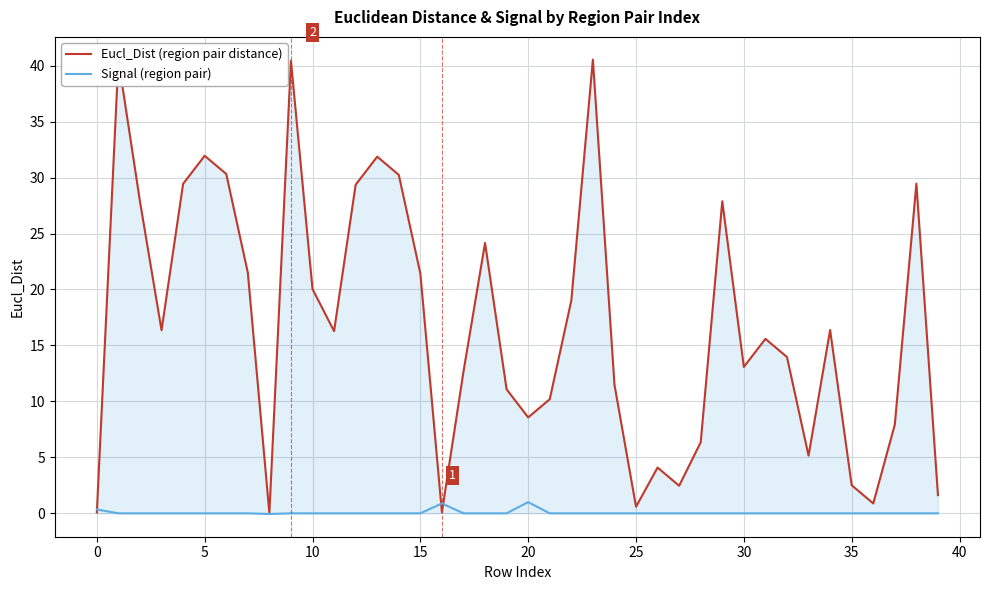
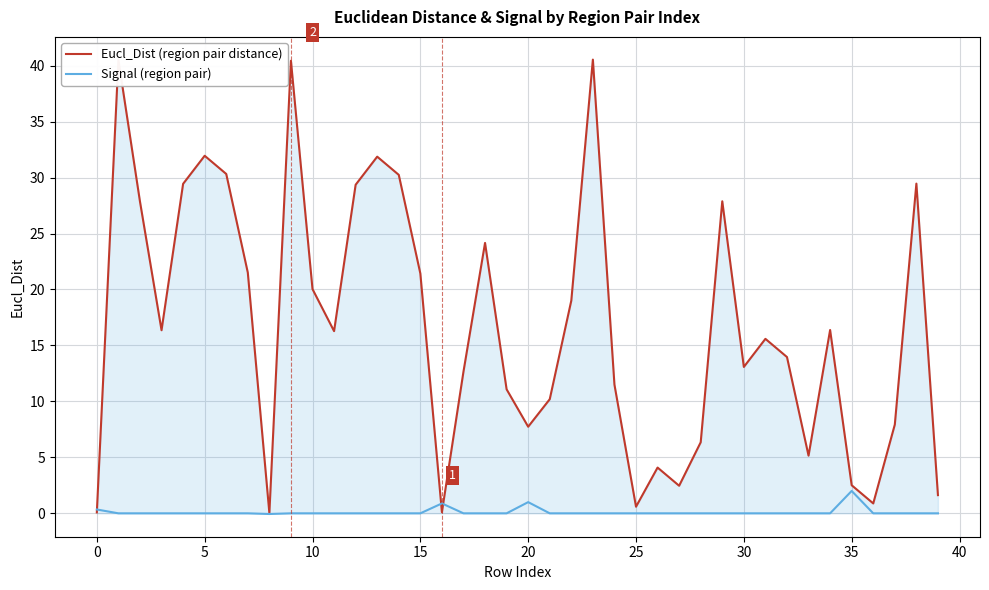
  {
    "Eucl_Dist (region pair distance)": {
      "0": 0.1,
      "5": 31.9,
      "10": 20.0,
      "15": 21.4,
-     "20": 8.6,
+     "20": 7.7,
      "25": 0.6,
      "30": 13.1,
      "35": 2.5
    },
    "Signal (region pair)": {
      "0": 0.3,
      "5": 0,
      "10": 0,
      "15": 0,
      "20": 1,
      "25": 0,
      "30": 0,
-     "35": 0
+     "35": 2
    }
  }
